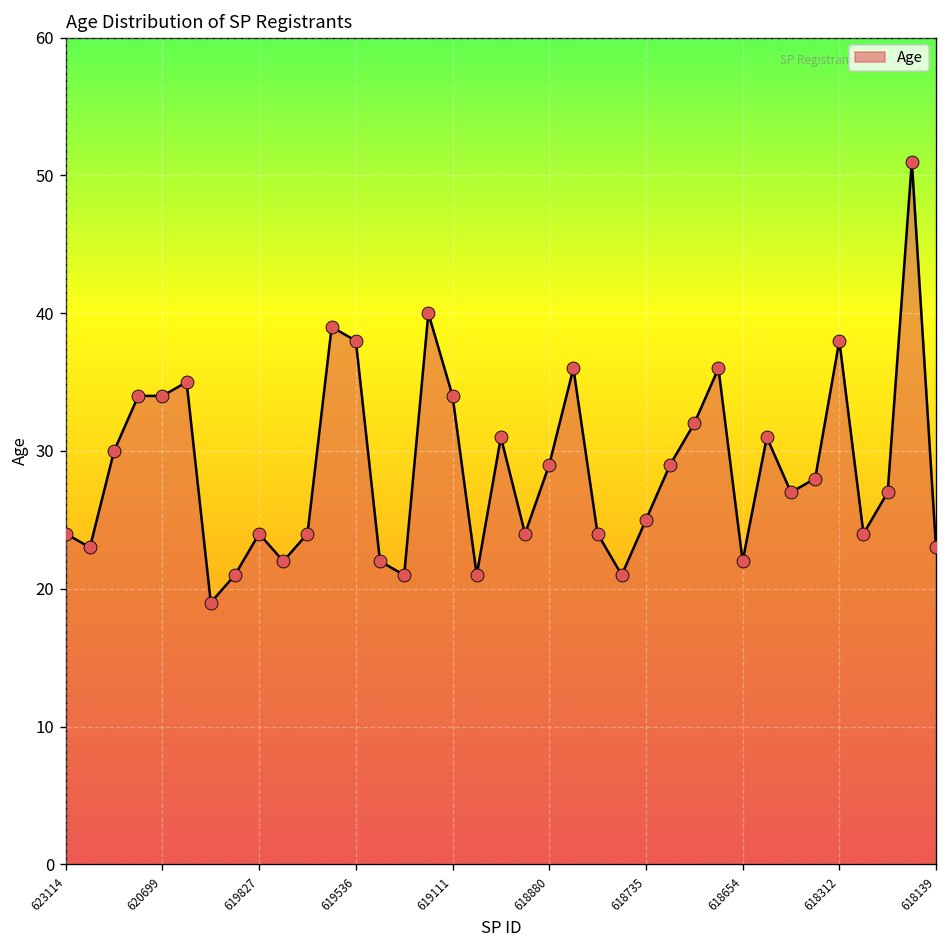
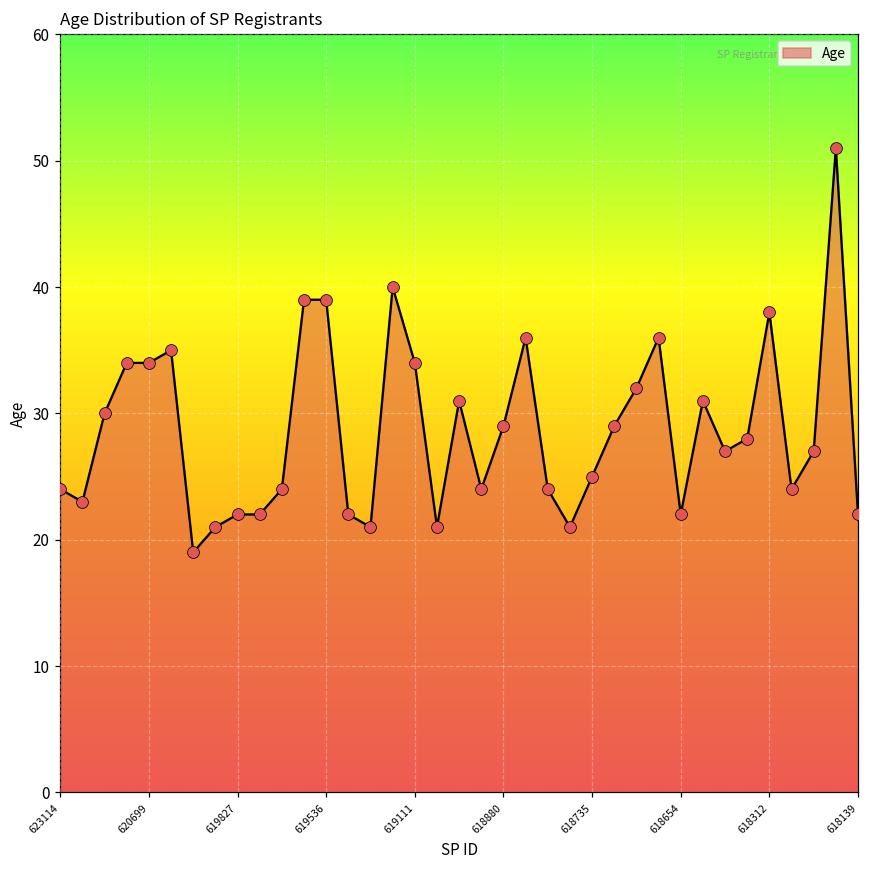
  {
    "623114": 24,
    "620699": 34,
-   "619827": 24,
-   "619536": 38,
+   "619827": 22,
+   "619536": 39,
    "619111": 34,
    "618880": 29,
    "618735": 25,
    "618654": 22,
    "618312": 38,
-   "618139": 23
+   "618139": 22
  }
